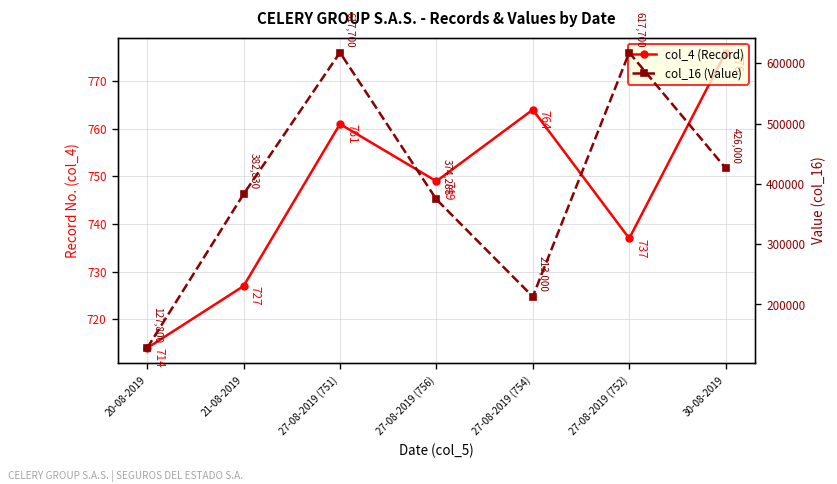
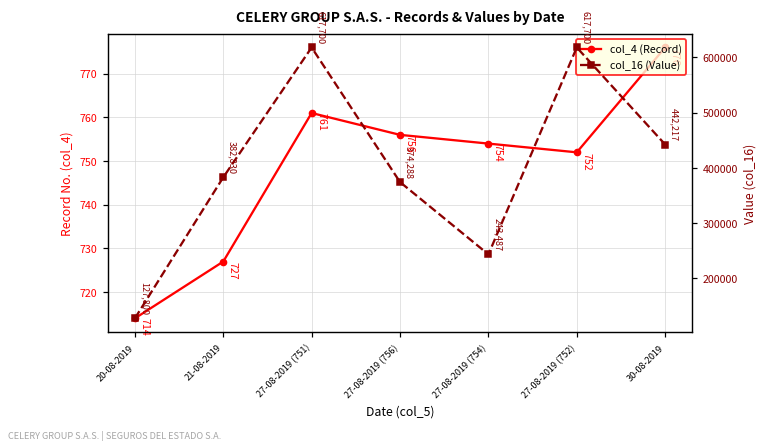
  {
    "col_4 (Record)": {
      "20-08-2019": "714",
      "21-08-2019": "727",
      "27-08-2019 (751)": "761",
-     "27-08-2019 (756)": "749",
-     "27-08-2019 (754)": "764",
-     "27-08-2019 (752)": "737"
+     "27-08-2019 (756)": "756",
+     "27-08-2019 (754)": "754",
+     "27-08-2019 (752)": "752"
    },
    "col_16 (Value)": {
      "20-08-2019": "127,800",
      "21-08-2019": "382,830",
      "27-08-2019 (751)": "617,700",
-     "27-08-2019 (754)": "213,000",
-     "30-08-2019": "426,000"
+     "27-08-2019 (754)": "243,487",
+     "30-08-2019": "442,217"
    }
  }
